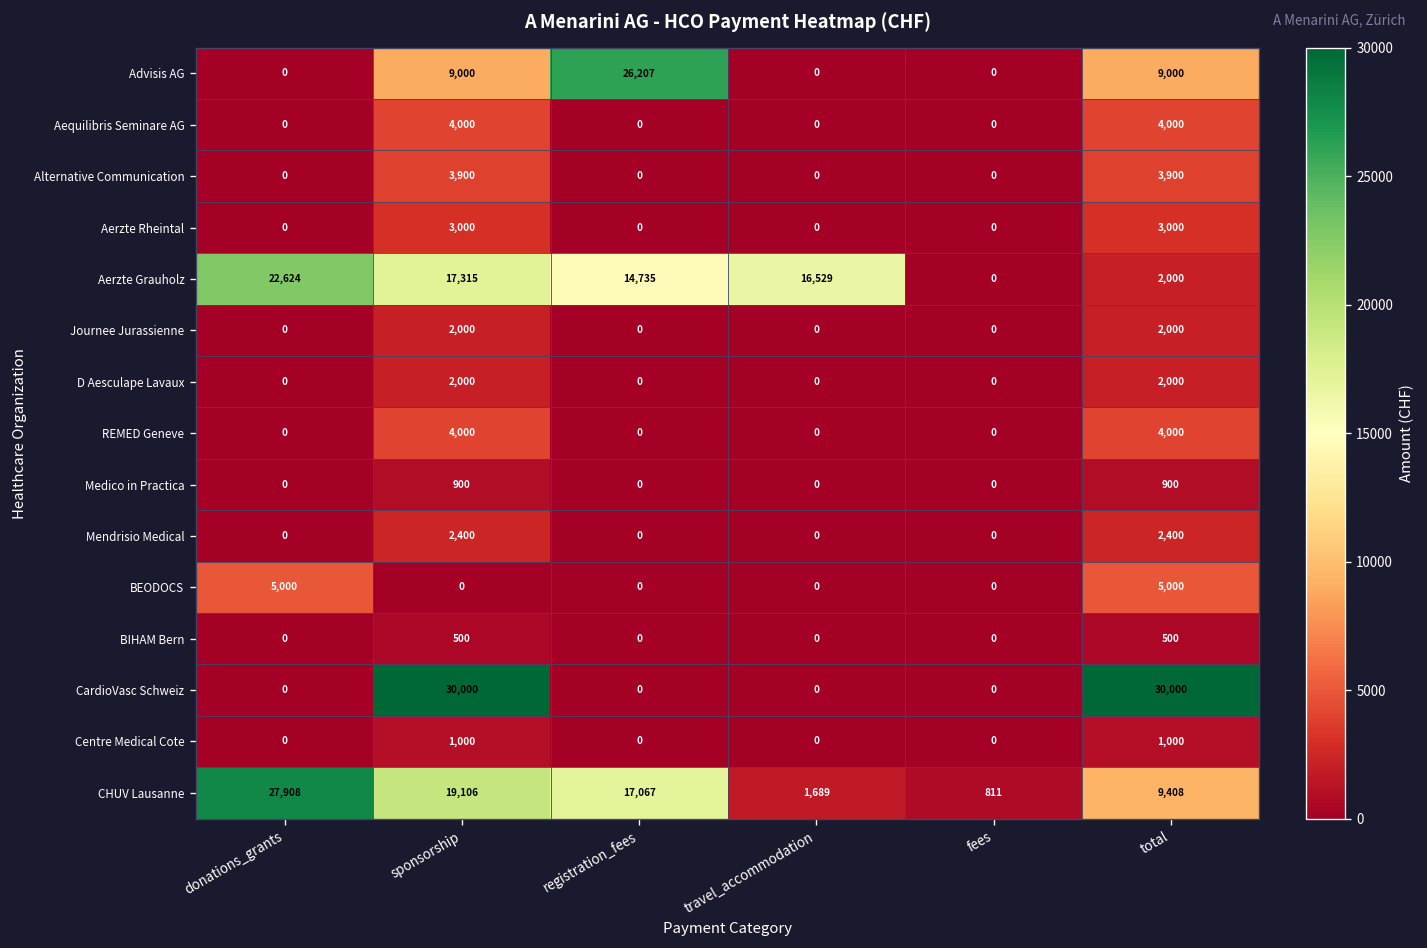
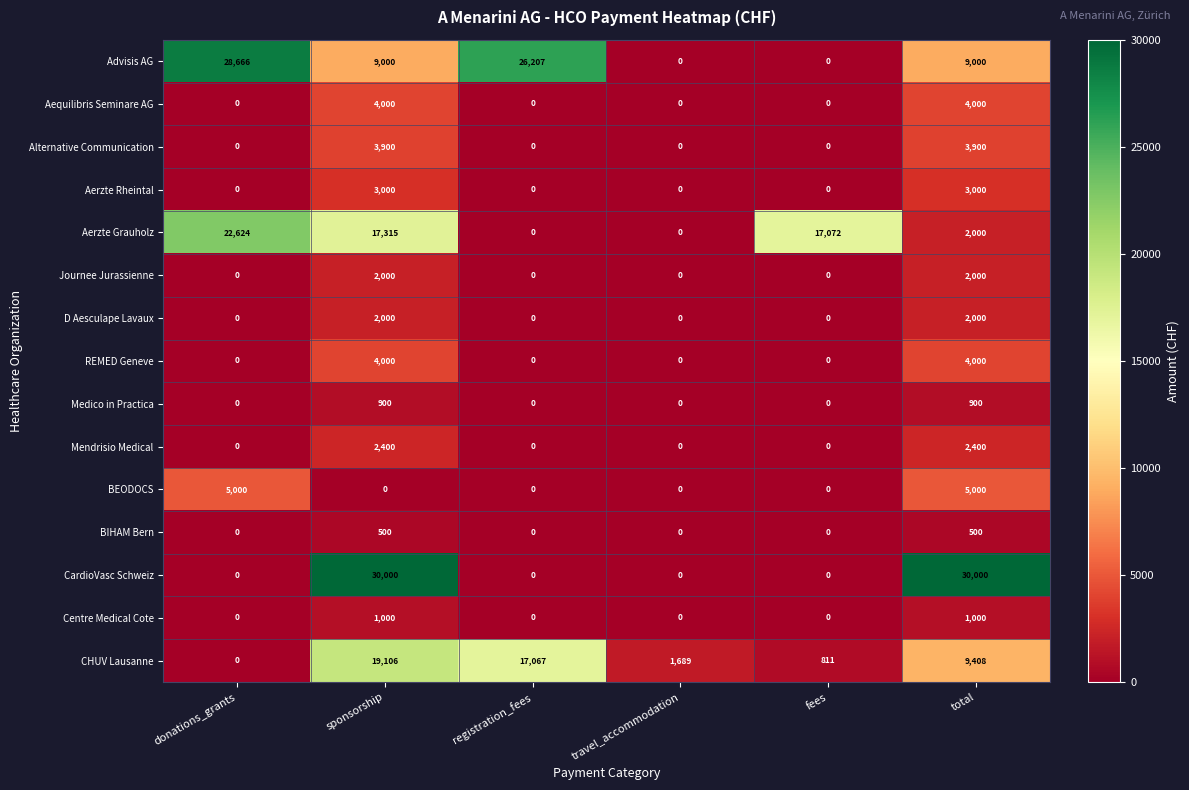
  {
    "Advisis AG": {
-     "donations_grants": "0",
+     "donations_grants": "28,666",
      "sponsorship": "9,000",
      "registration_fees": "26,207",
      "travel_accommodation": "0",
      "fees": "0",
      "total": "9,000"
    },
    "Aequilibris Seminare AG": {
      "donations_grants": "0",
      "sponsorship": "4,000",
      "registration_fees": "0",
      "travel_accommodation": "0",
      "fees": "0",
      "total": "4,000"
    },
    "Alternative Communication": {
      "donations_grants": "0",
      "sponsorship": "3,900",
      "registration_fees": "0",
      "travel_accommodation": "0",
      "fees": "0",
      "total": "3,900"
    },
    "Aerzte Rheintal": {
      "donations_grants": "0",
      "sponsorship": "3,000",
      "registration_fees": "0",
      "travel_accommodation": "0",
      "fees": "0",
      "total": "3,000"
    },
    "Aerzte Grauholz": {
      "donations_grants": "22,624",
      "sponsorship": "17,315",
-     "registration_fees": "14,735",
-     "travel_accommodation": "16,529",
-     "fees": "0",
+     "registration_fees": "0",
+     "travel_accommodation": "0",
+     "fees": "17,072",
      "total": "2,000"
    },
    "Journee Jurassienne": {
      "donations_grants": "0",
      "sponsorship": "2,000",
      "registration_fees": "0",
      "travel_accommodation": "0",
      "fees": "0",
      "total": "2,000"
    },
    "D Aesculape Lavaux": {
      "donations_grants": "0",
      "sponsorship": "2,000",
      "registration_fees": "0",
      "travel_accommodation": "0",
      "fees": "0",
      "total": "2,000"
    },
    "REMED Geneve": {
      "donations_grants": "0",
      "sponsorship": "4,000",
      "registration_fees": "0",
      "travel_accommodation": "0",
      "fees": "0",
      "total": "4,000"
    },
    "Medico in Practica": {
      "donations_grants": "0",
      "sponsorship": "900",
      "registration_fees": "0",
      "travel_accommodation": "0",
      "fees": "0",
      "total": "900"
    },
    "Mendrisio Medical": {
      "donations_grants": "0",
      "sponsorship": "2,400",
      "registration_fees": "0",
      "travel_accommodation": "0",
      "fees": "0",
      "total": "2,400"
    },
    "BEODOCS": {
      "donations_grants": "5,000",
      "sponsorship": "0",
      "registration_fees": "0",
      "travel_accommodation": "0",
      "fees": "0",
      "total": "5,000"
    },
    "BIHAM Bern": {
      "donations_grants": "0",
      "sponsorship": "500",
      "registration_fees": "0",
      "travel_accommodation": "0",
      "fees": "0",
      "total": "500"
    },
    "CardioVasc Schweiz": {
      "donations_grants": "0",
      "sponsorship": "30,000",
      "registration_fees": "0",
      "travel_accommodation": "0",
      "fees": "0",
      "total": "30,000"
    },
    "Centre Medical Cote": {
      "donations_grants": "0",
      "sponsorship": "1,000",
      "registration_fees": "0",
      "travel_accommodation": "0",
      "fees": "0",
      "total": "1,000"
    },
    "CHUV Lausanne": {
-     "donations_grants": "27,908",
+     "donations_grants": "0",
      "sponsorship": "19,106",
      "registration_fees": "17,067",
      "travel_accommodation": "1,689",
      "fees": "811",
      "total": "9,408"
    }
  }
